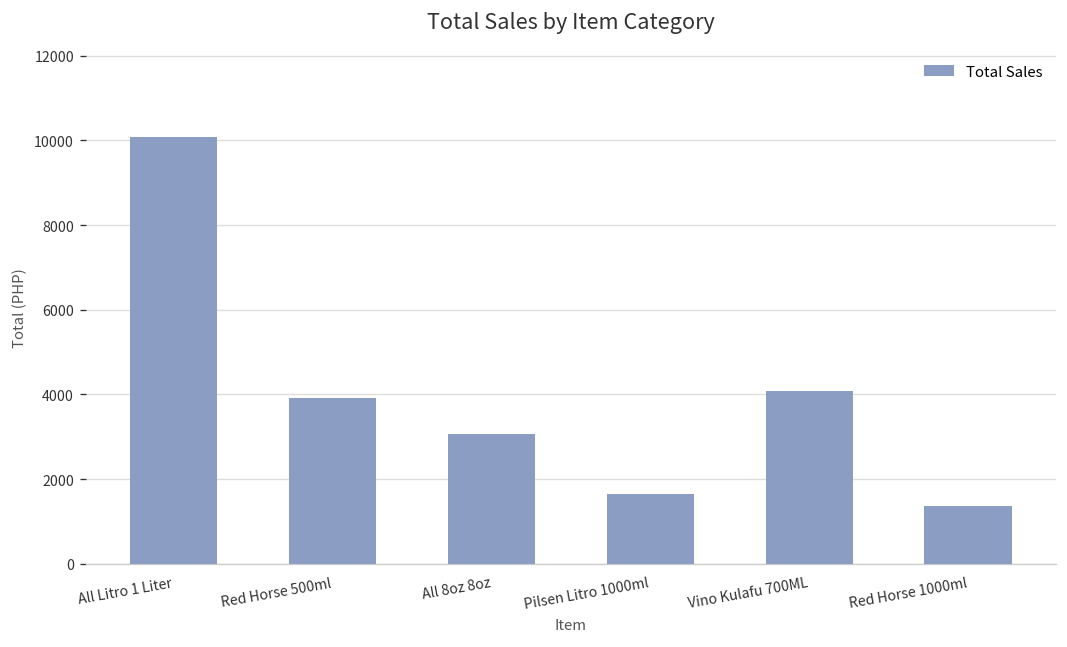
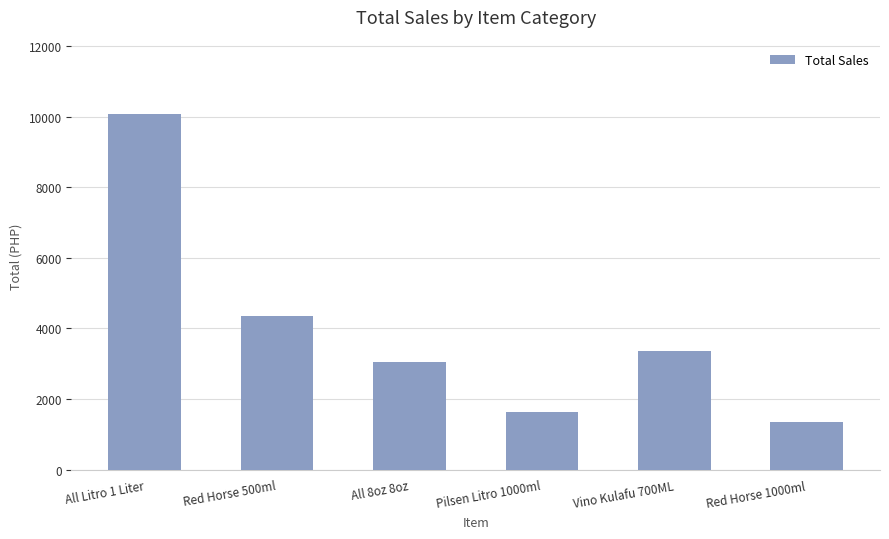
  {
    "All Litro 1 Liter": 10100,
-   "Red Horse 500ml": 3900,
+   "Red Horse 500ml": 4400,
    "All 8oz 8oz": 3100,
    "Pilsen Litro 1000ml": 1600,
-   "Vino Kulafu 700ML": 4100,
+   "Vino Kulafu 700ML": 3400,
    "Red Horse 1000ml": 1400
  }
